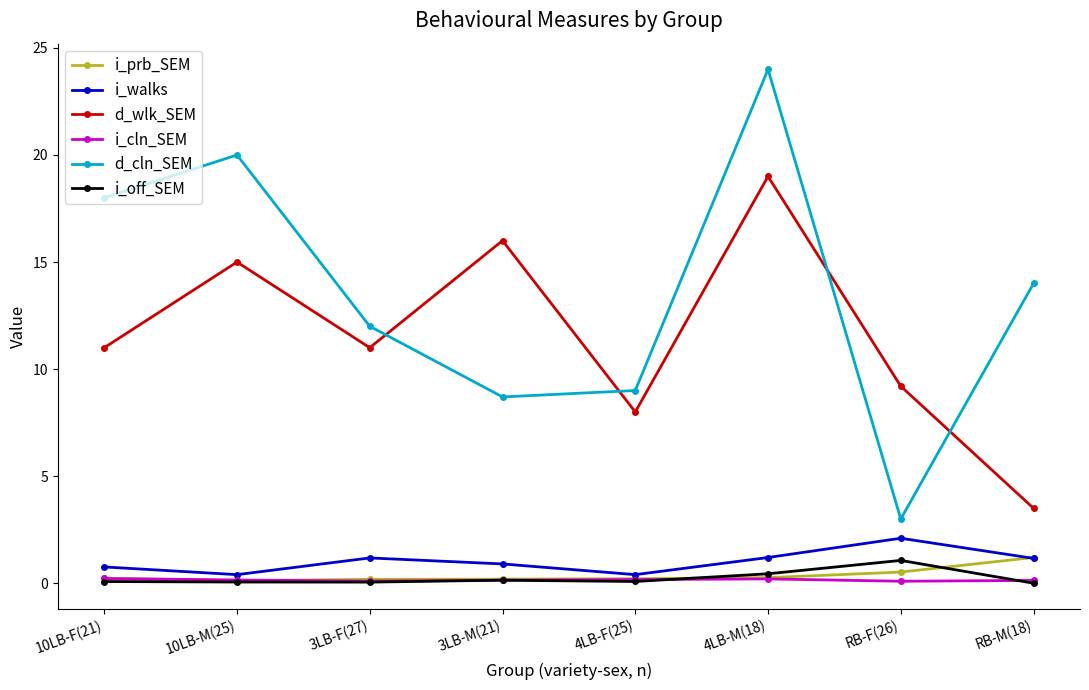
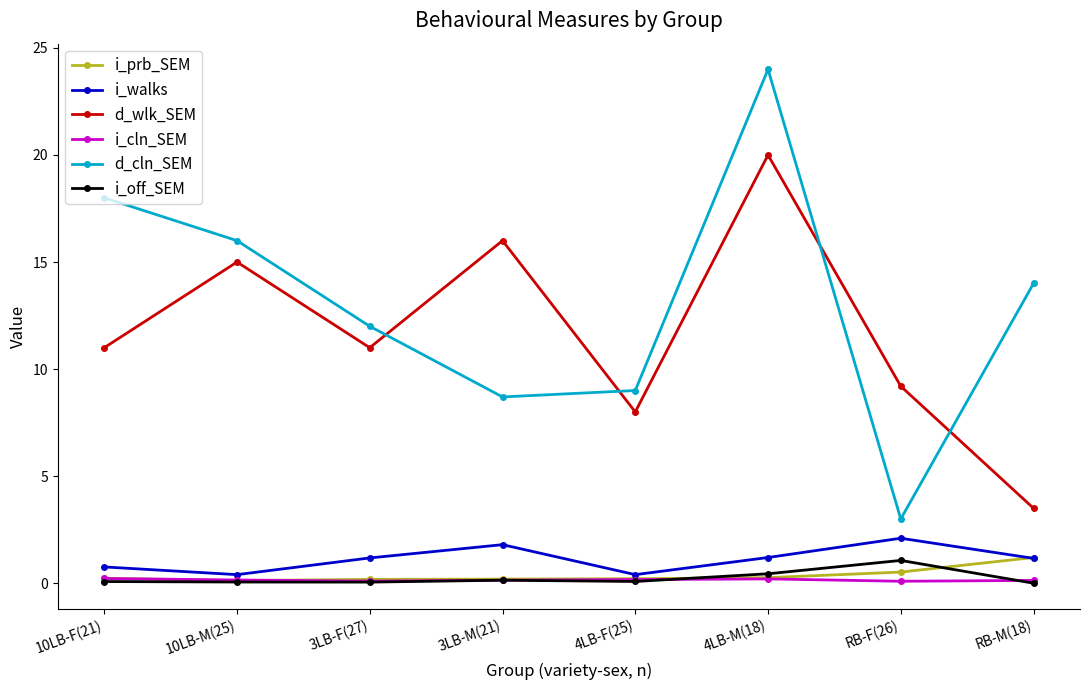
  {
    "i_prb_SEM": {
      "RB-F(26)": 0.5
    },
    "i_walks": {
      "10LB-F(21)": 0.8,
      "10LB-M(25)": 0.4,
      "3LB-F(27)": 1.2,
-     "3LB-M(21)": 0.9,
+     "3LB-M(21)": 1.8,
      "4LB-F(25)": 0.4,
      "4LB-M(18)": 1.2,
      "RB-F(26)": 2.1
    },
    "d_wlk_SEM": {
      "10LB-F(21)": 11,
      "10LB-M(25)": 15,
      "3LB-F(27)": 11,
      "3LB-M(21)": 16,
      "4LB-F(25)": 8,
-     "4LB-M(18)": 19,
+     "4LB-M(18)": 20,
      "RB-F(26)": 9.2,
      "RB-M(18)": 3.5
    },
    "i_cln_SEM": {
      "RB-F(26)": 0.1,
      "RB-M(18)": 0.1
    },
    "d_cln_SEM": {
-     "10LB-M(25)": 20,
+     "10LB-M(25)": 16,
      "3LB-F(27)": 12,
      "3LB-M(21)": 8.7,
      "4LB-F(25)": 9,
      "4LB-M(18)": 24,
      "RB-F(26)": 3,
      "RB-M(18)": 14
    },
    "i_off_SEM": {
      "10LB-F(21)": 0.1,
      "4LB-M(18)": 0.4,
      "RB-F(26)": 1.1,
      "RB-M(18)": 0.0
    }
  }
